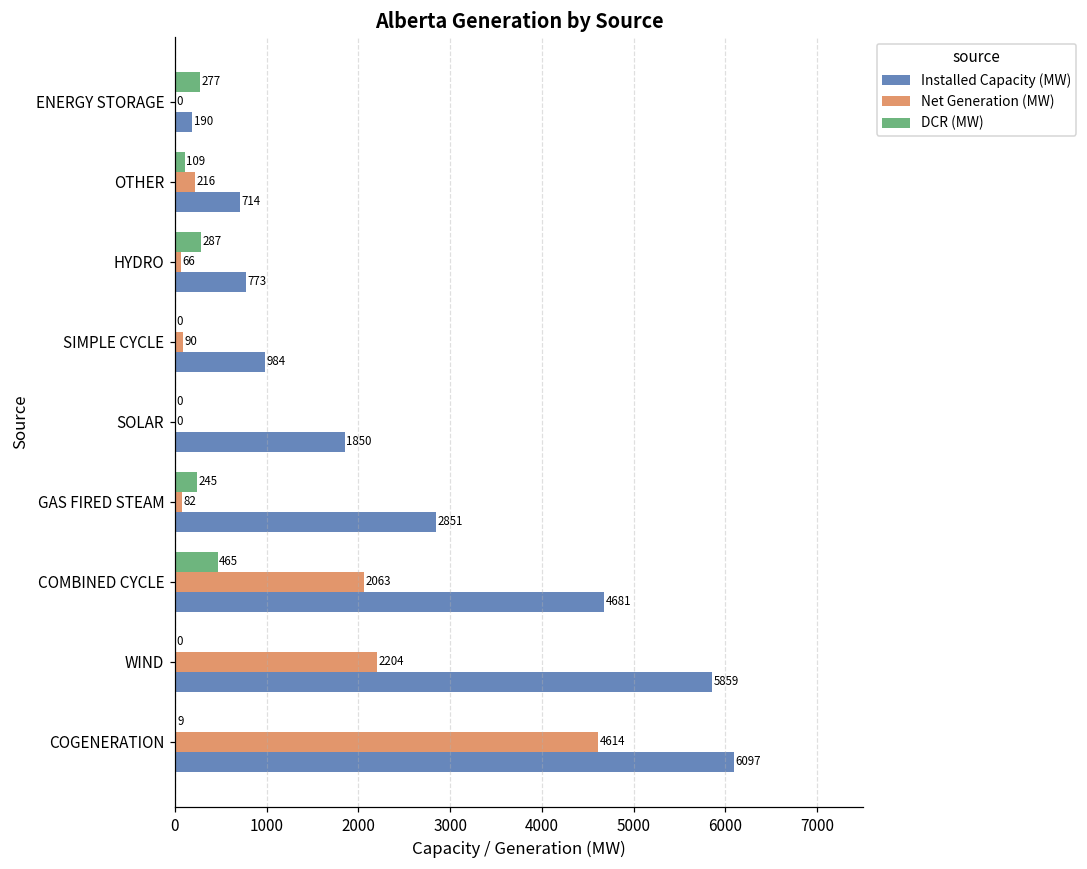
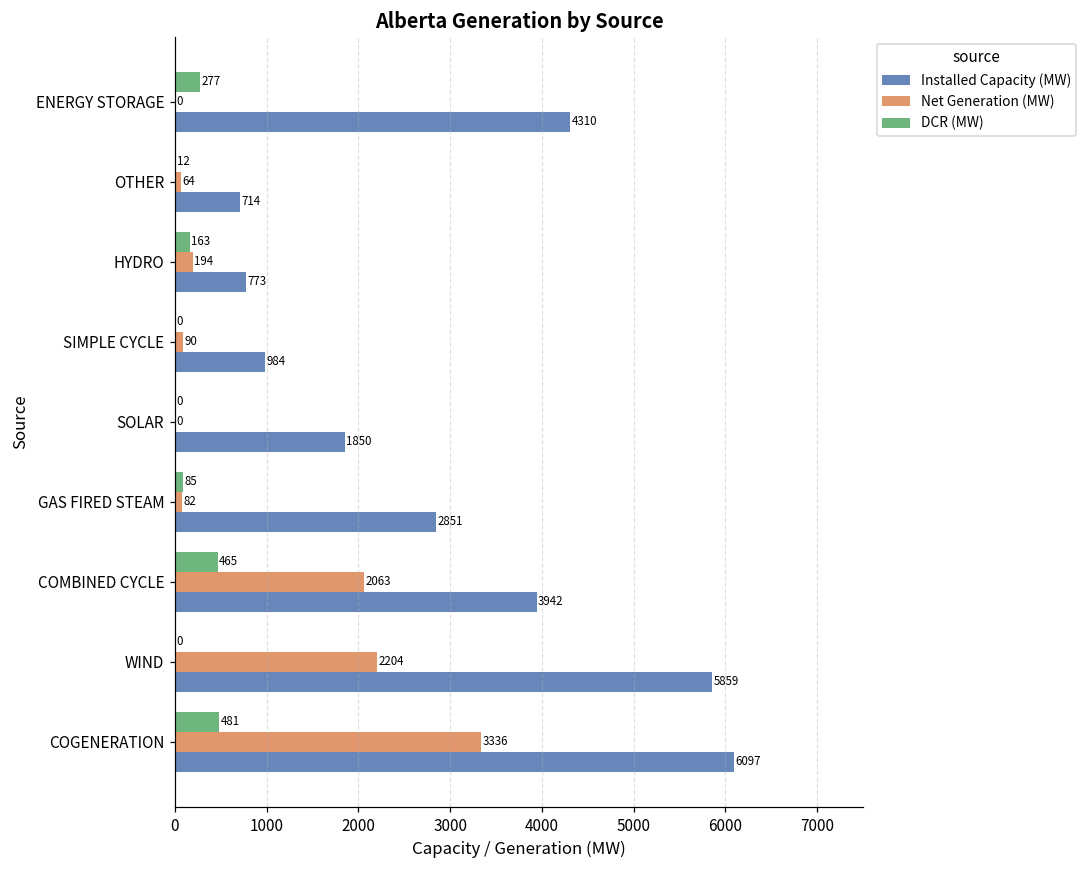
  {
    "Installed Capacity (MW)": {
-     "ENERGY STORAGE": 190,
+     "ENERGY STORAGE": 4310,
      "OTHER": 714,
      "HYDRO": 773,
      "SIMPLE CYCLE": 984,
      "SOLAR": 1850,
      "GAS FIRED STEAM": 2851,
-     "COMBINED CYCLE": 4681,
+     "COMBINED CYCLE": 3942,
      "WIND": 5859,
      "COGENERATION": 6097
    },
    "Net Generation (MW)": {
      "ENERGY STORAGE": 0,
-     "OTHER": 216,
-     "HYDRO": 66,
+     "OTHER": 64,
+     "HYDRO": 194,
      "SIMPLE CYCLE": 90,
      "SOLAR": 0,
      "GAS FIRED STEAM": 82,
      "COMBINED CYCLE": 2063,
      "WIND": 2204,
-     "COGENERATION": 4614
+     "COGENERATION": 3336
    },
    "DCR (MW)": {
      "ENERGY STORAGE": 277,
-     "OTHER": 109,
-     "HYDRO": 287,
+     "OTHER": 12,
+     "HYDRO": 163,
      "SIMPLE CYCLE": 0,
      "SOLAR": 0,
-     "GAS FIRED STEAM": 245,
+     "GAS FIRED STEAM": 85,
      "COMBINED CYCLE": 465,
      "WIND": 0,
-     "COGENERATION": 9
+     "COGENERATION": 481
    }
  }
